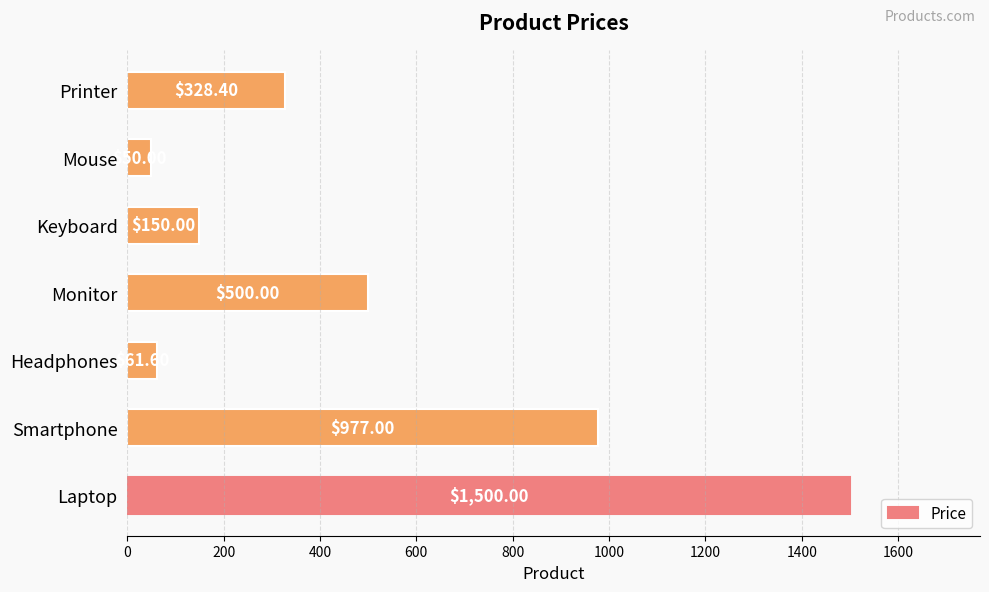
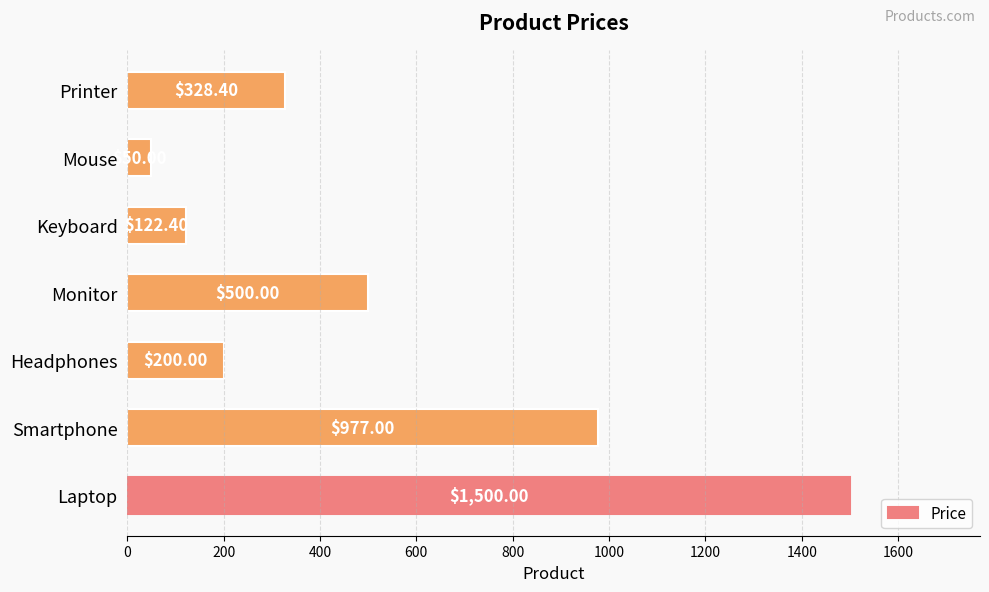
  {
    "Printer": "$328.40",
-   "Keyboard": "$150.00",
+   "Keyboard": "$122.40",
    "Monitor": "$500.00",
-   "Headphones": "60",
+   "Headphones": "200",
    "Smartphone": "$977.00",
    "Laptop": "$1,500.00"
  }
